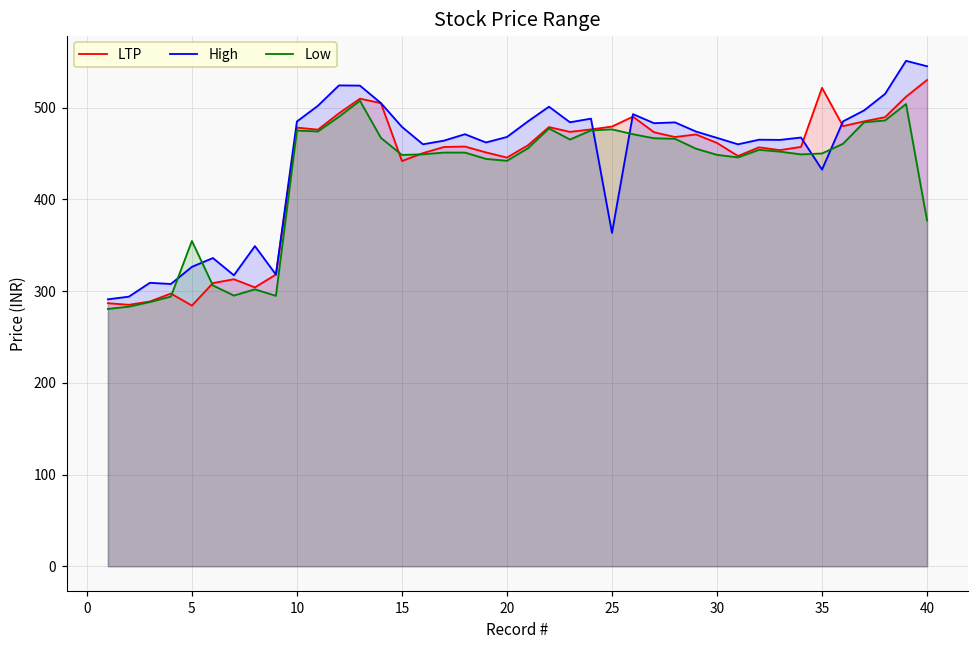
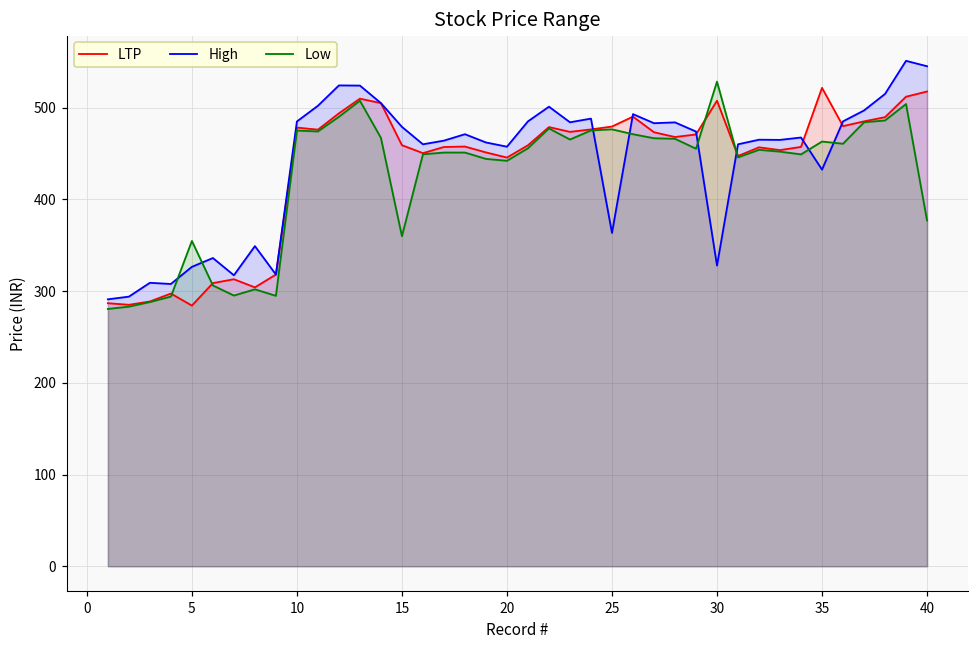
  {
    "LTP": {
      "5": 280,
      "10": 480,
-     "15": 440,
+     "15": 460,
      "20": 450,
-     "30": 460,
+     "30": 510,
      "35": 520,
-     "40": 530
+     "40": 520
    },
    "High": {
      "5": 330,
      "10": 480,
      "15": 480,
-     "20": 470,
+     "20": 460,
      "25": 360,
-     "30": 470,
+     "30": 330,
      "35": 430,
      "40": 550
    },
    "Low": {
      "5": 350,
      "10": 480,
-     "15": 450,
+     "15": 360,
      "20": 440,
-     "30": 450,
-     "35": 450,
+     "30": 530,
+     "35": 460,
      "40": 380
    }
  }
